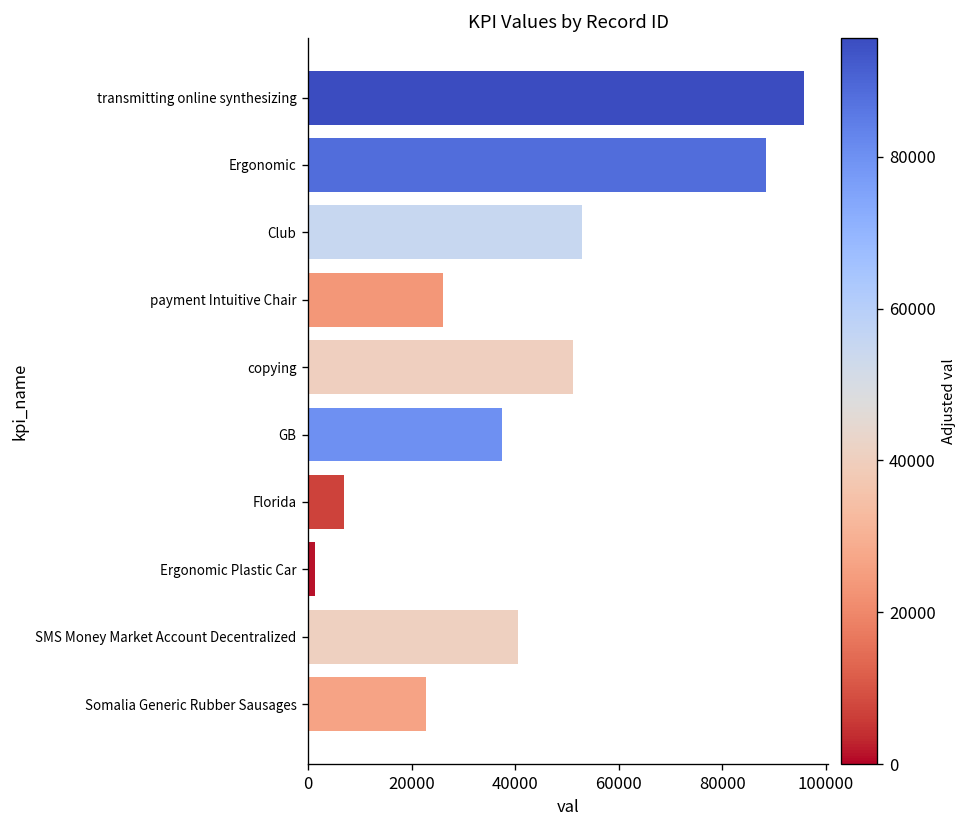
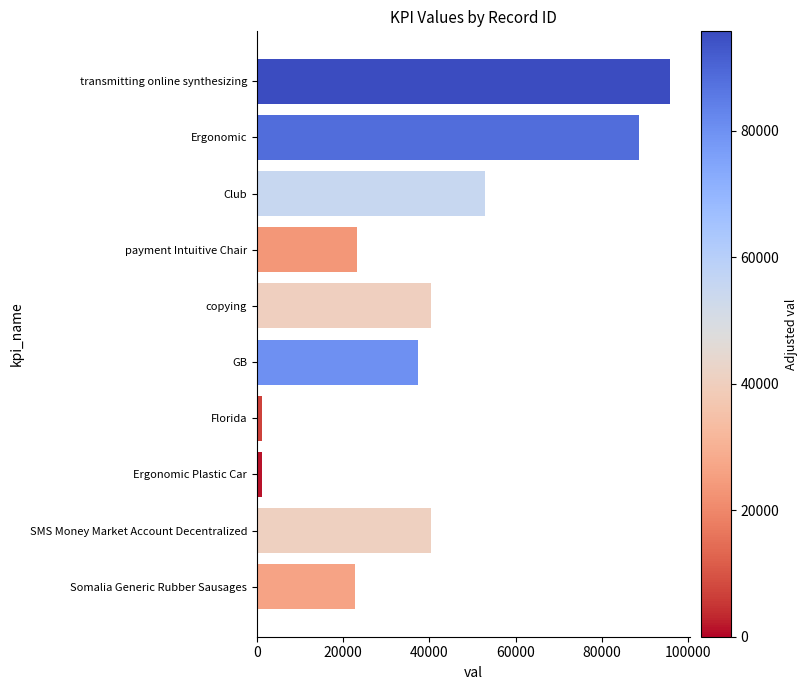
  {
    "transmitting online synthesizing": 96000,
    "Ergonomic": 89000,
    "Club": 53000,
-   "payment Intuitive Chair": 26000,
-   "copying": 51000,
+   "payment Intuitive Chair": 23000,
+   "copying": 40000,
    "GB": 37000,
-   "Florida": 7000,
+   "Florida": 1000,
    "Ergonomic Plastic Car": 1000,
    "SMS Money Market Account Decentralized": 40000,
    "Somalia Generic Rubber Sausages": 23000
  }
